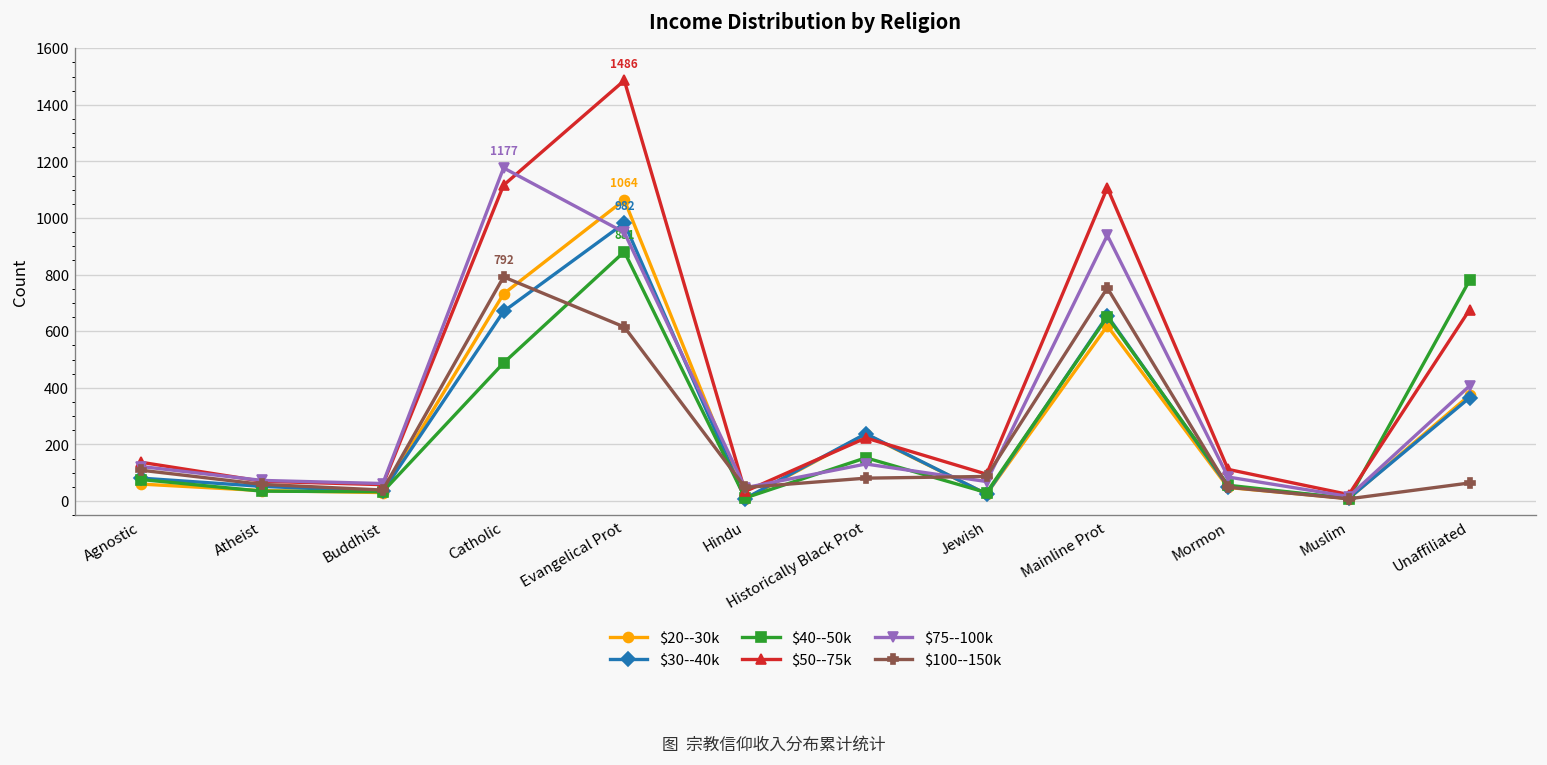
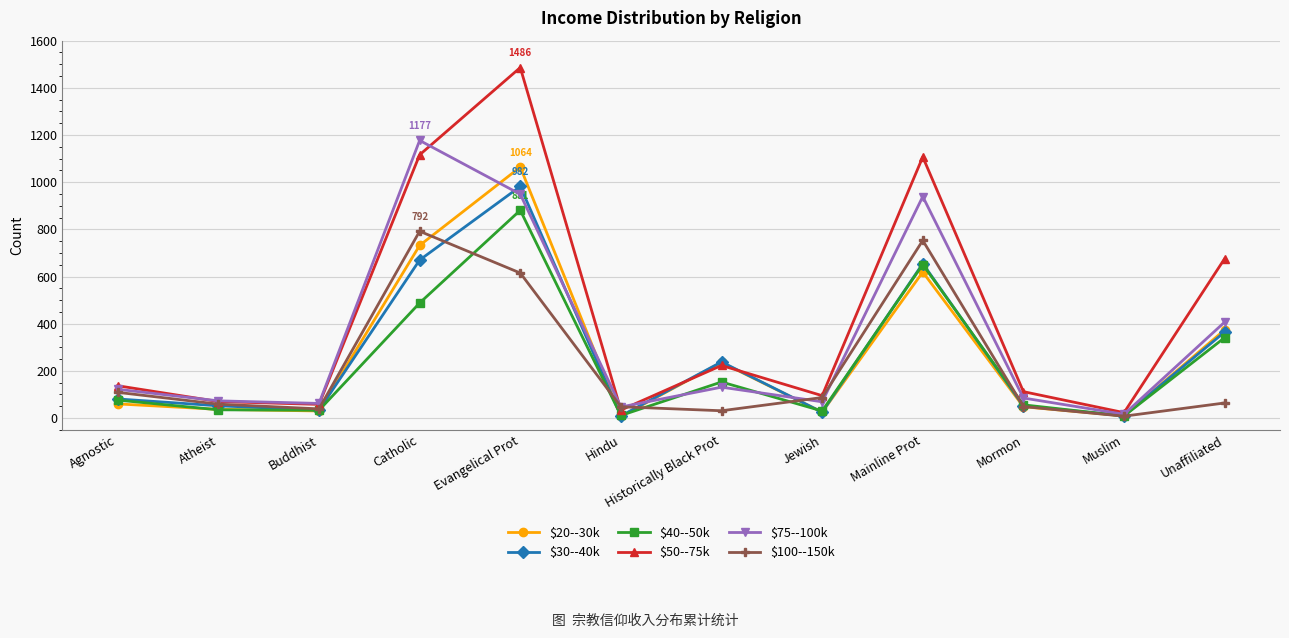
  {
    "$20--30k": {
      "Evangelical Prot": 1064
    },
    "$30--40k": {
      "Catholic": 670
    },
    "$40--50k": {
      "Catholic": 490,
      "Historically Black Prot": 150,
-     "Unaffiliated": 780
+     "Unaffiliated": 340
    },
    "$50--75k": {
      "Evangelical Prot": 1486
    },
    "$75--100k": {
      "Catholic": 1177
    },
    "$100--150k": {
      "Agnostic": 110,
      "Evangelical Prot": 620,
-     "Historically Black Prot": 80,
+     "Historically Black Prot": 30,
      "Mainline Prot": 750,
      "Unaffiliated": 60
    }
  }
